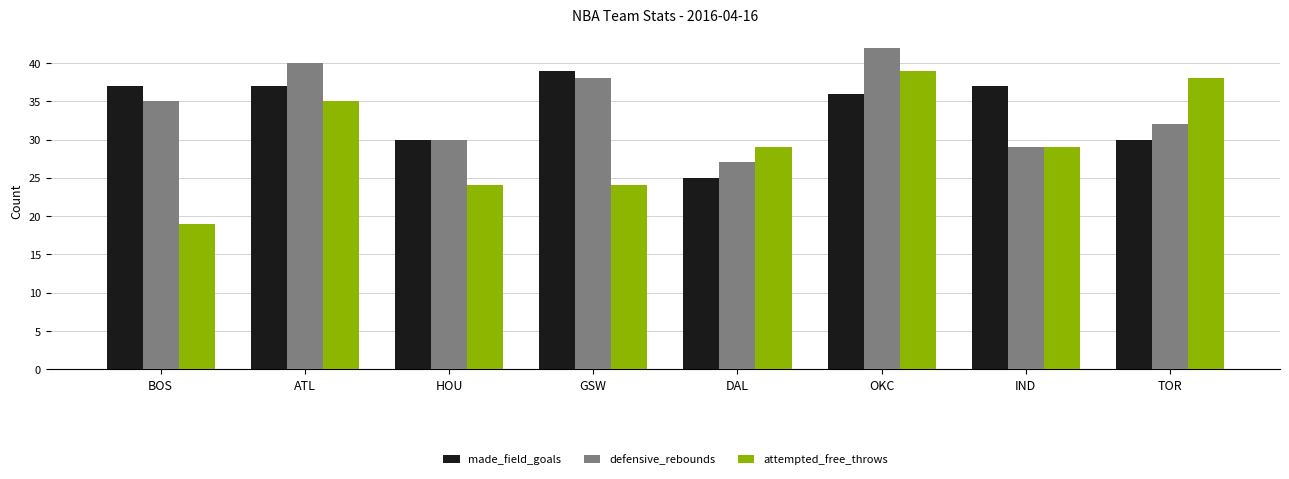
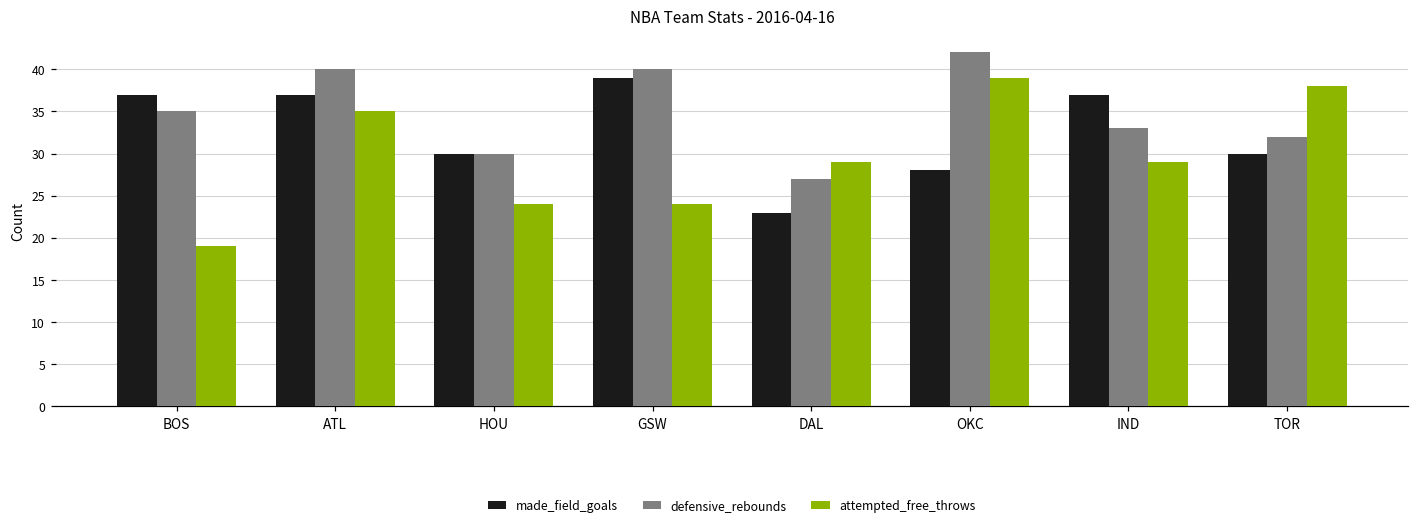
  {
    "made_field_goals": {
      "BOS": 37,
      "ATL": 37,
      "HOU": 30,
      "GSW": 39,
-     "DAL": 25,
-     "OKC": 36,
+     "DAL": 23,
+     "OKC": 28,
      "IND": 37,
      "TOR": 30
    },
    "defensive_rebounds": {
      "BOS": 35,
      "ATL": 40,
      "HOU": 30,
-     "GSW": 38,
+     "GSW": 40,
      "DAL": 27,
      "OKC": 42,
-     "IND": 29,
+     "IND": 33,
      "TOR": 32
    },
    "attempted_free_throws": {
      "BOS": 19,
      "ATL": 35,
      "HOU": 24,
      "GSW": 24,
      "DAL": 29,
      "OKC": 39,
      "IND": 29,
      "TOR": 38
    }
  }
